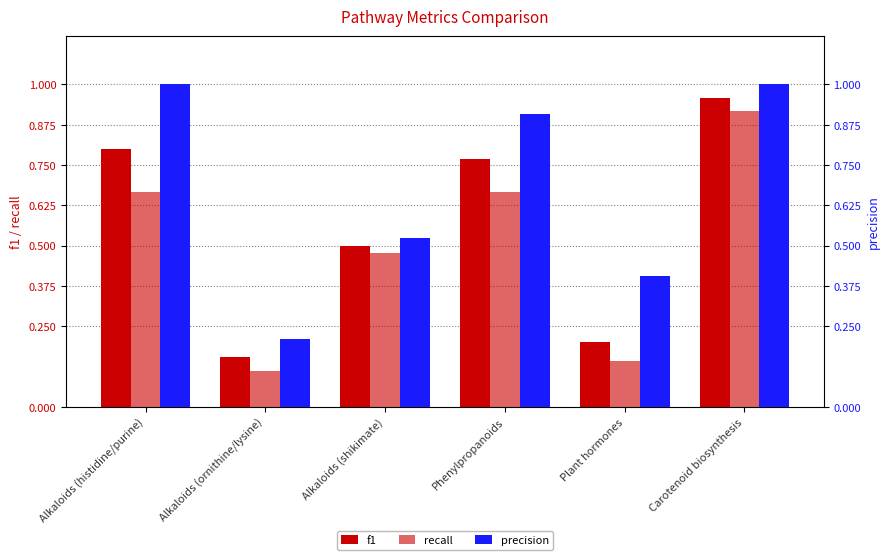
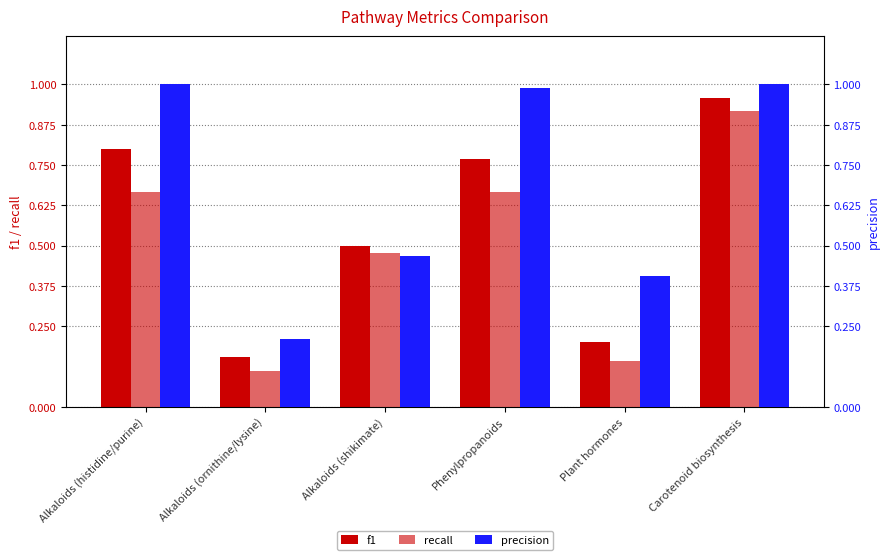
  {
    "precision": {
      "Alkaloids (histidine/purine)": 1.00,
      "Alkaloids (ornithine/lysine)": 0.21,
-     "Alkaloids (shikimate)": 0.52,
-     "Phenylpropanoids": 0.91,
+     "Alkaloids (shikimate)": 0.47,
+     "Phenylpropanoids": 0.99,
      "Plant hormones": 0.40,
      "Carotenoid biosynthesis": 1.00
    }
  }
